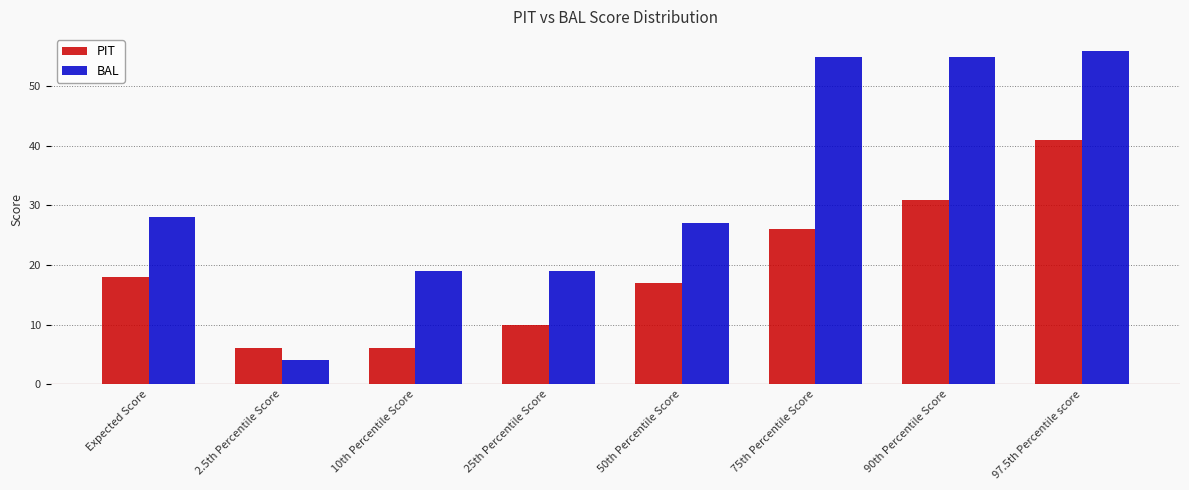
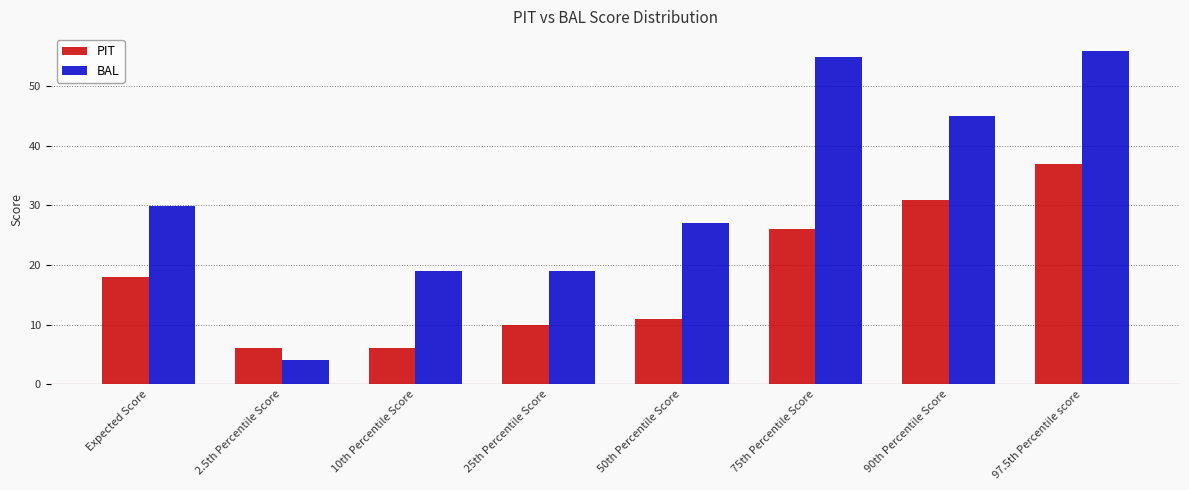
  {
    "PIT": {
      "Expected Score": 18,
      "2.5th Percentile Score": 6,
      "10th Percentile Score": 6,
      "25th Percentile Score": 10,
-     "50th Percentile Score": 17,
+     "50th Percentile Score": 11,
      "75th Percentile Score": 26,
      "90th Percentile Score": 31,
-     "97.5th Percentile score": 41
+     "97.5th Percentile score": 37
    },
    "BAL": {
-     "Expected Score": 28,
+     "Expected Score": 30,
      "2.5th Percentile Score": 4,
      "10th Percentile Score": 19,
      "25th Percentile Score": 19,
      "50th Percentile Score": 27,
      "75th Percentile Score": 55,
-     "90th Percentile Score": 55,
+     "90th Percentile Score": 45,
      "97.5th Percentile score": 56
    }
  }
